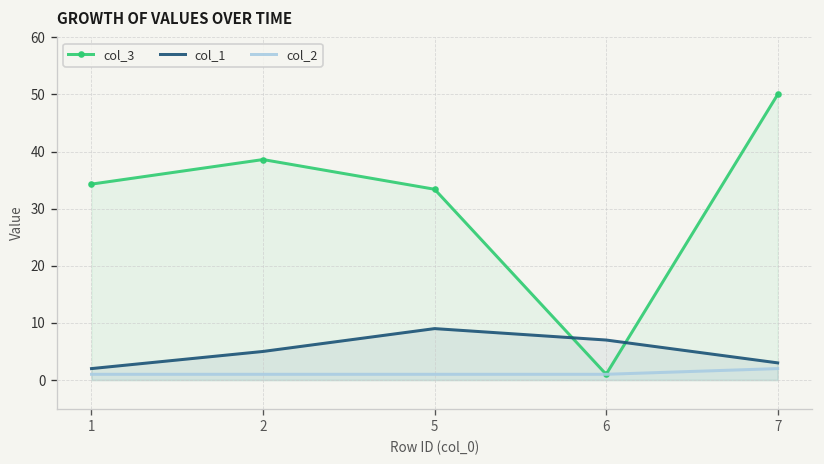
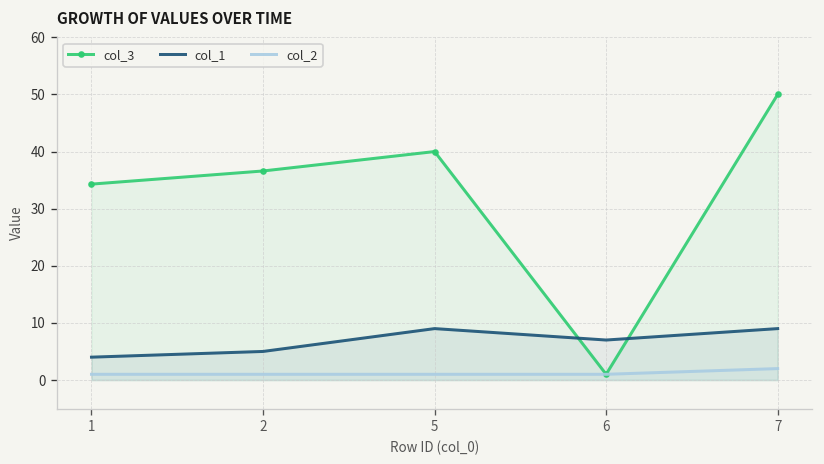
  {
    "col_3": {
      "1": 34,
-     "2": 39,
-     "5": 33,
+     "2": 37,
+     "5": 40,
      "7": 50
    },
    "col_1": {
-     "1": 2,
+     "1": 4,
      "2": 5,
      "5": 9,
      "6": 7,
-     "7": 3
+     "7": 9
    },
    "col_2": {
      "1": 1,
      "2": 1,
      "5": 1,
      "7": 2
    }
  }
